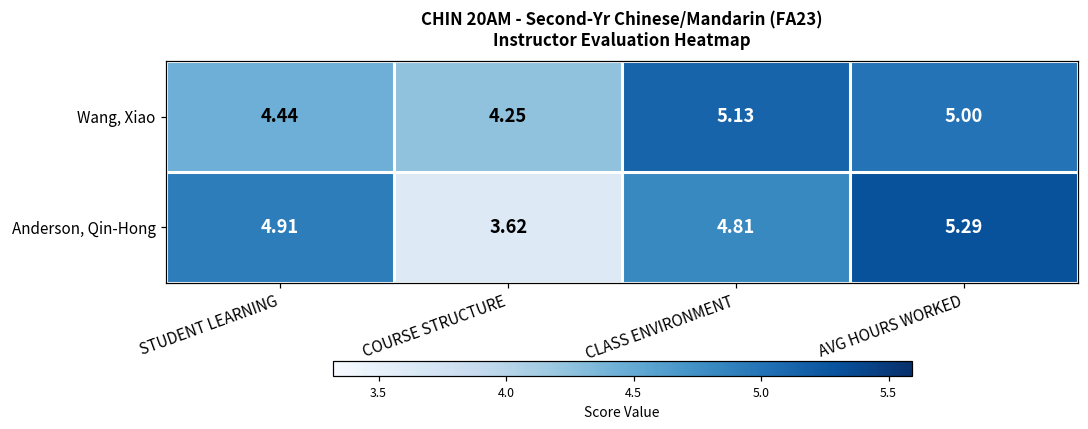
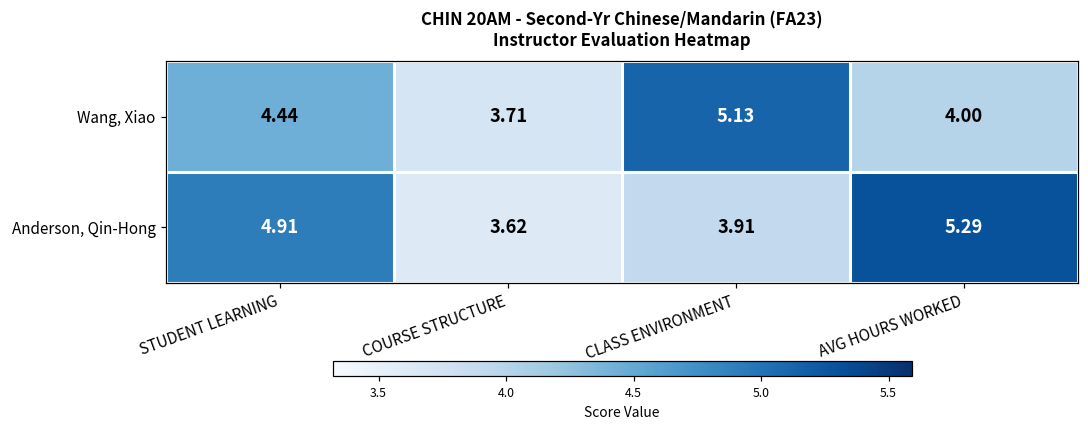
  {
    "Wang, Xiao": {
      "STUDENT LEARNING": 4.44,
-     "COURSE STRUCTURE": 4.25,
+     "COURSE STRUCTURE": 3.71,
      "CLASS ENVIRONMENT": 5.13,
-     "AVG HOURS WORKED": 5.00
+     "AVG HOURS WORKED": 4.00
    },
    "Anderson, Qin-Hong": {
      "STUDENT LEARNING": 4.91,
      "COURSE STRUCTURE": 3.62,
-     "CLASS ENVIRONMENT": 4.81,
+     "CLASS ENVIRONMENT": 3.91,
      "AVG HOURS WORKED": 5.29
    }
  }
